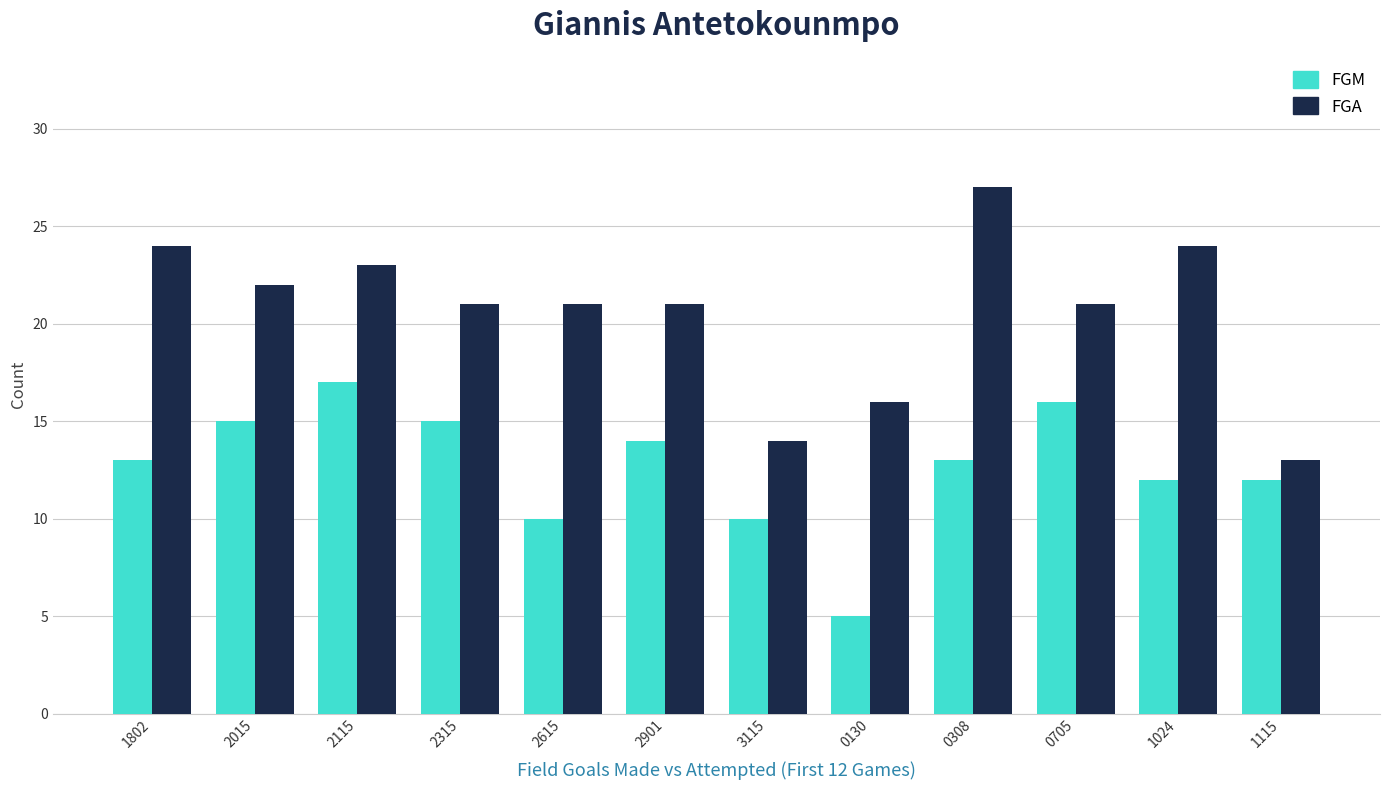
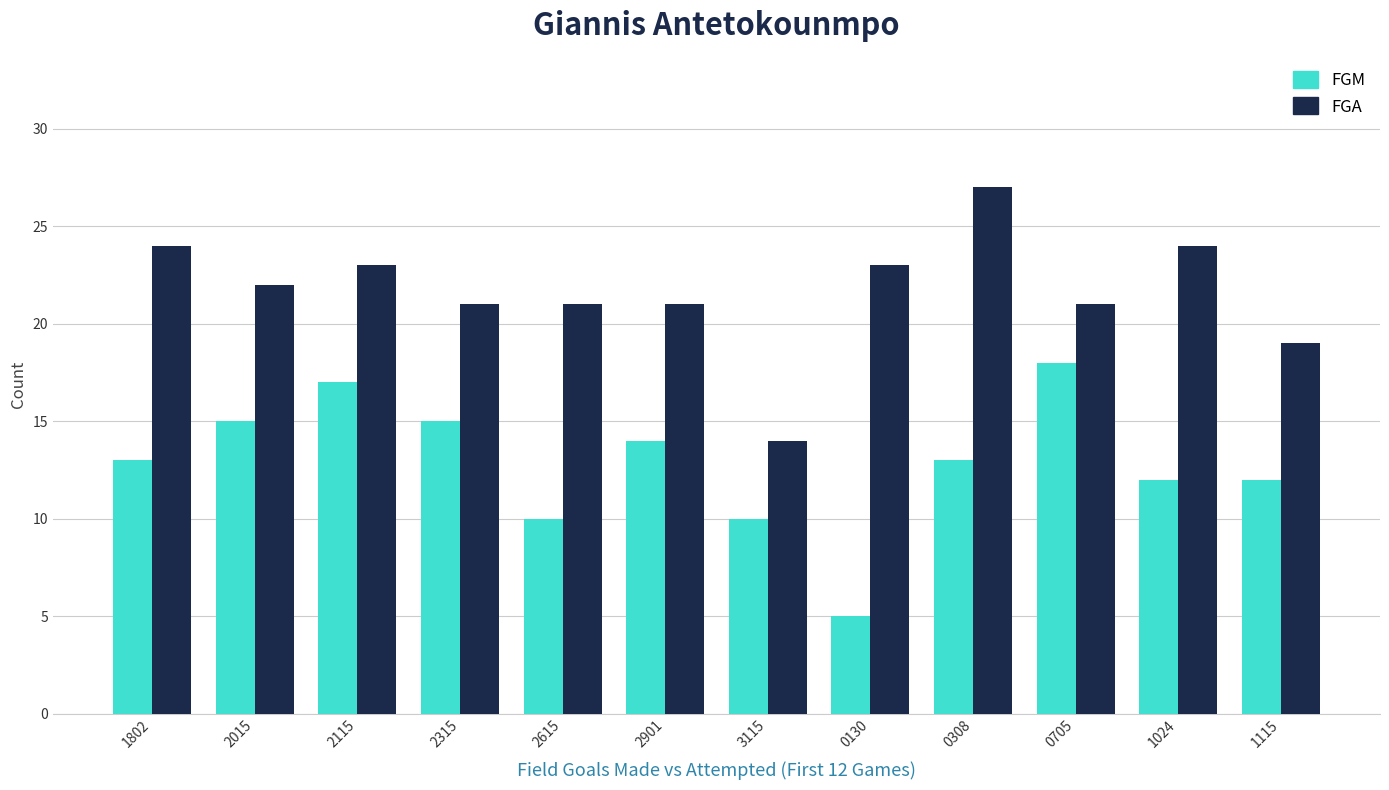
  {
    "FGM": {
      "1802": 13,
      "2015": 15,
      "2115": 17,
      "2315": 15,
      "2615": 10,
      "2901": 14,
      "3115": 10,
      "0130": 5,
      "0308": 13,
-     "0705": 16,
+     "0705": 18,
      "1024": 12,
      "1115": 12
    },
    "FGA": {
      "1802": 24,
      "2015": 22,
      "2115": 23,
      "2315": 21,
      "2615": 21,
      "2901": 21,
      "3115": 14,
-     "0130": 16,
+     "0130": 23,
      "0308": 27,
      "0705": 21,
      "1024": 24,
-     "1115": 13
+     "1115": 19
    }
  }
